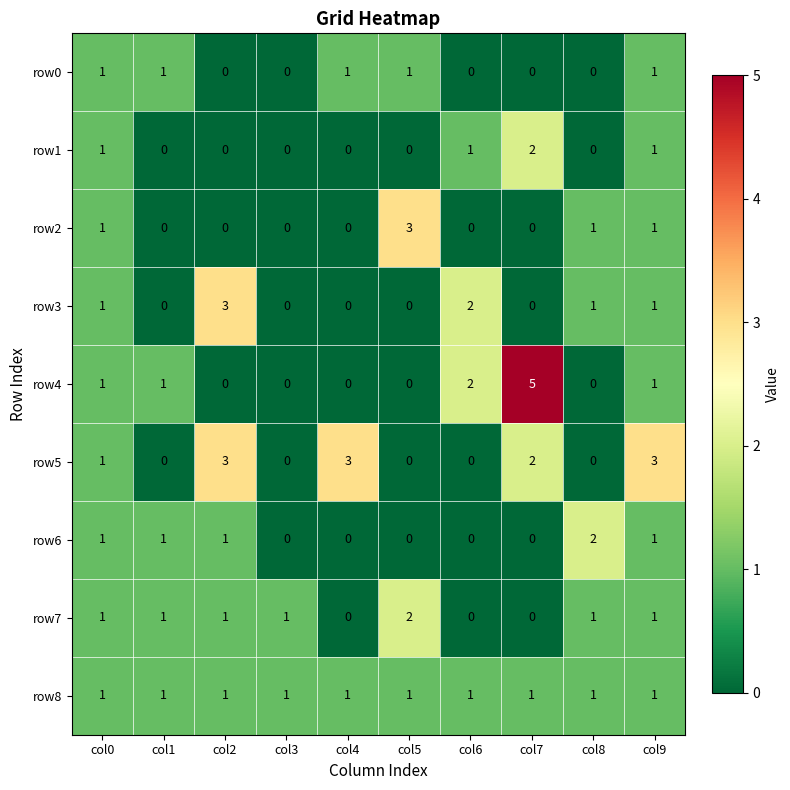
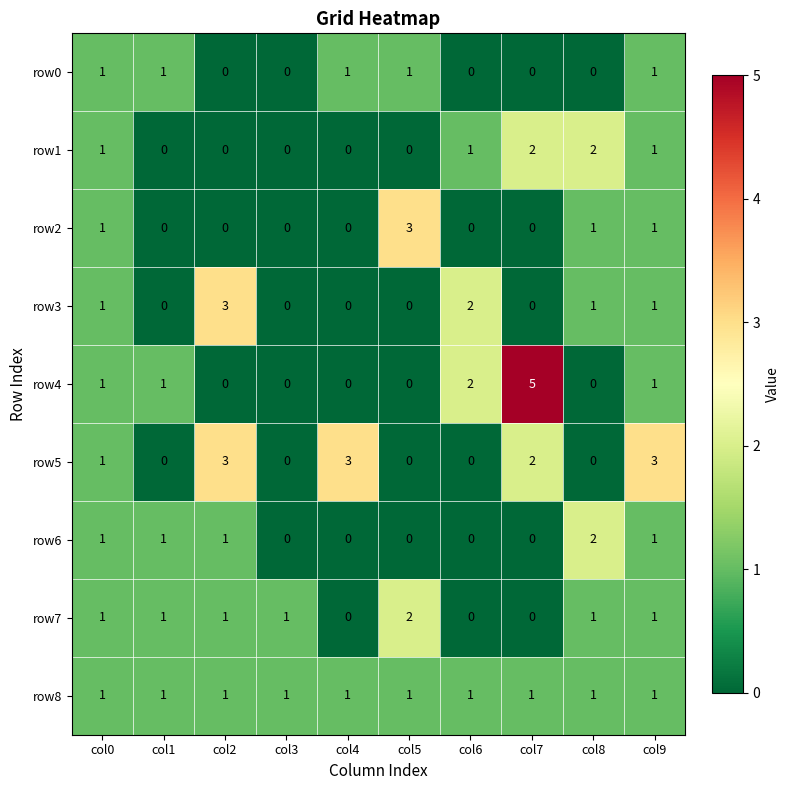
  {
    "row0": {
      "col0": 1,
      "col1": 1,
      "col2": 0,
      "col3": 0,
      "col4": 1,
      "col5": 1,
      "col6": 0,
      "col7": 0,
      "col8": 0,
      "col9": 1
    },
    "row1": {
      "col0": 1,
      "col1": 0,
      "col2": 0,
      "col3": 0,
      "col4": 0,
      "col5": 0,
      "col6": 1,
      "col7": 2,
-     "col8": 0,
+     "col8": 2,
      "col9": 1
    },
    "row2": {
      "col0": 1,
      "col1": 0,
      "col2": 0,
      "col3": 0,
      "col4": 0,
      "col5": 3,
      "col6": 0,
      "col7": 0,
      "col8": 1,
      "col9": 1
    },
    "row3": {
      "col0": 1,
      "col1": 0,
      "col2": 3,
      "col3": 0,
      "col4": 0,
      "col5": 0,
      "col6": 2,
      "col7": 0,
      "col8": 1,
      "col9": 1
    },
    "row4": {
      "col0": 1,
      "col1": 1,
      "col2": 0,
      "col3": 0,
      "col4": 0,
      "col5": 0,
      "col6": 2,
      "col7": 5,
      "col8": 0,
      "col9": 1
    },
    "row5": {
      "col0": 1,
      "col1": 0,
      "col2": 3,
      "col3": 0,
      "col4": 3,
      "col5": 0,
      "col6": 0,
      "col7": 2,
      "col8": 0,
      "col9": 3
    },
    "row6": {
      "col0": 1,
      "col1": 1,
      "col2": 1,
      "col3": 0,
      "col4": 0,
      "col5": 0,
      "col6": 0,
      "col7": 0,
      "col8": 2,
      "col9": 1
    },
    "row7": {
      "col0": 1,
      "col1": 1,
      "col2": 1,
      "col3": 1,
      "col4": 0,
      "col5": 2,
      "col6": 0,
      "col7": 0,
      "col8": 1,
      "col9": 1
    },
    "row8": {
      "col0": 1,
      "col1": 1,
      "col2": 1,
      "col3": 1,
      "col4": 1,
      "col5": 1,
      "col6": 1,
      "col7": 1,
      "col8": 1,
      "col9": 1
    }
  }
